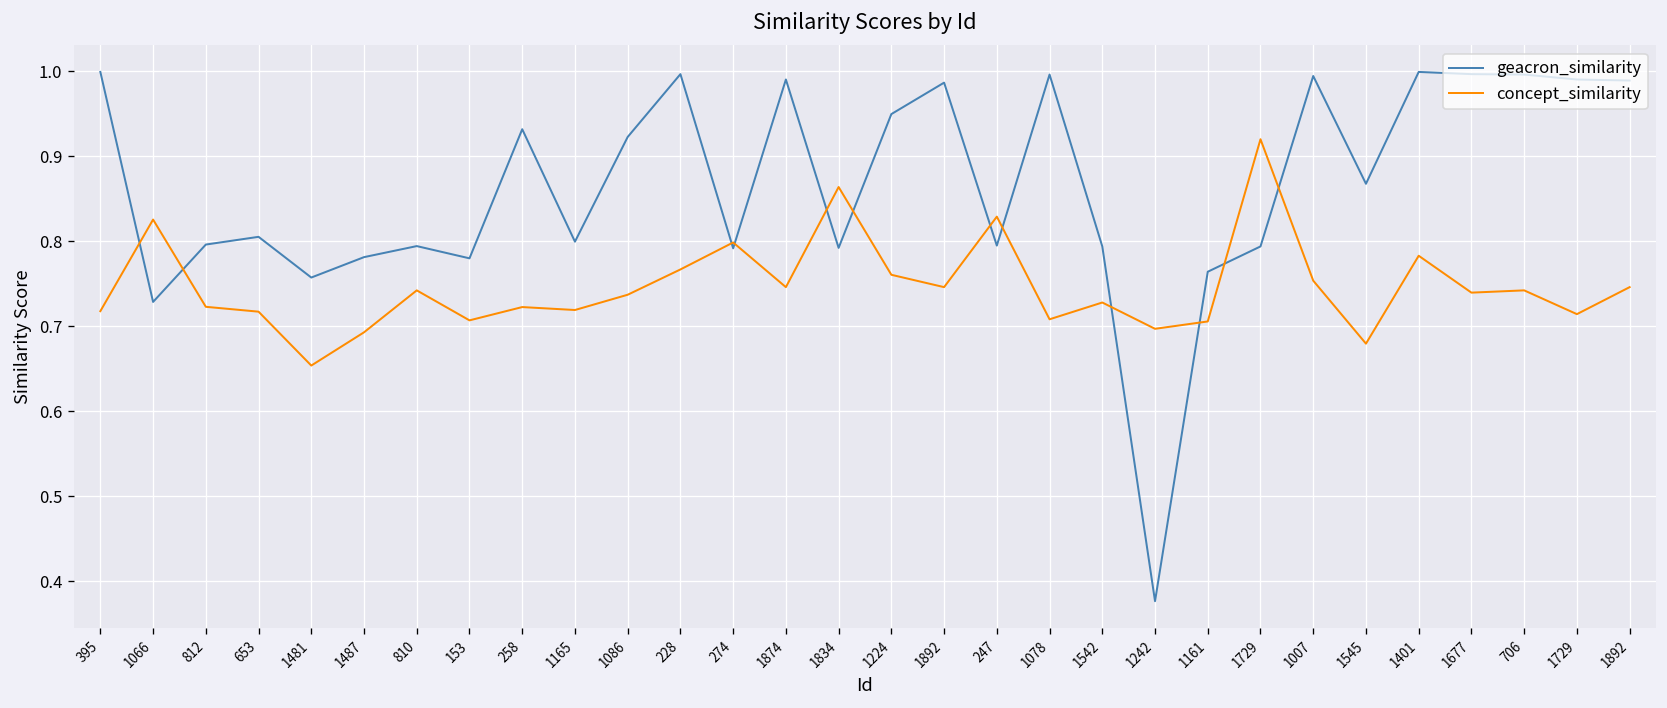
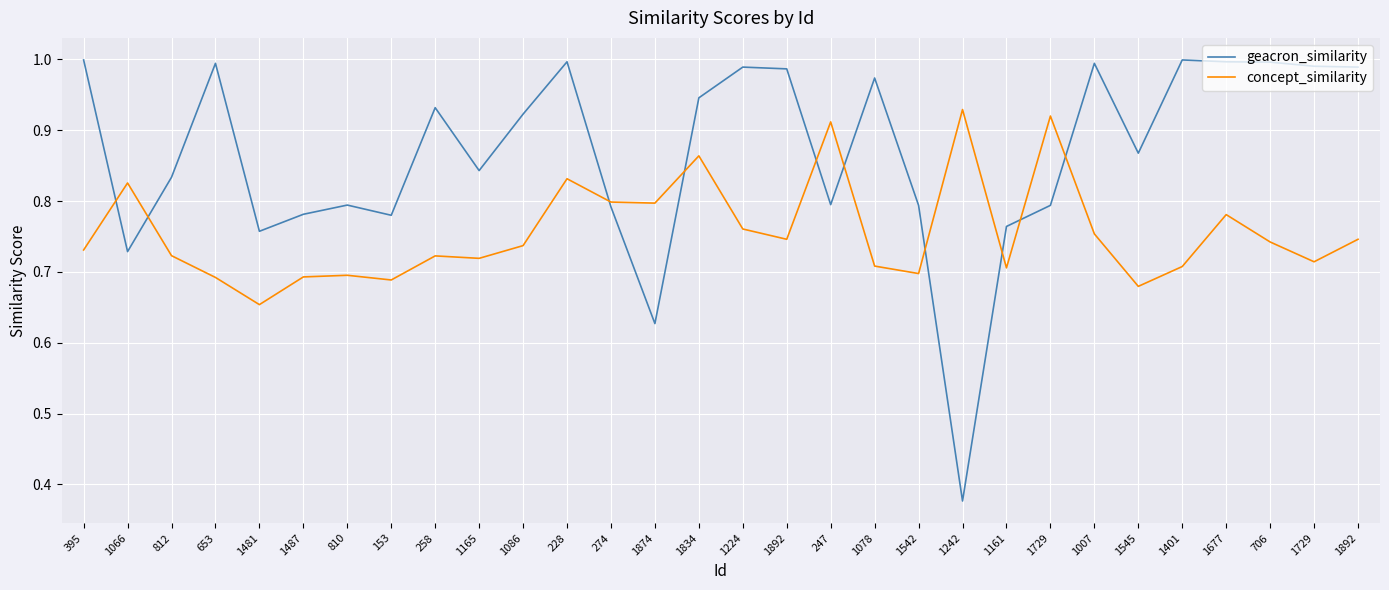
  {
    "geacron_similarity": {
      "395": 1.00,
      "1066": 0.73,
-     "812": 0.80,
-     "653": 0.81,
+     "812": 0.83,
+     "653": 0.99,
      "1481": 0.76,
      "1487": 0.78,
      "810": 0.79,
      "153": 0.78,
      "258": 0.93,
-     "1165": 0.80,
+     "1165": 0.84,
      "1086": 0.92,
      "228": 1.00,
      "274": 0.79,
-     "1874": 0.99,
-     "1834": 0.79,
-     "1224": 0.95,
+     "1874": 0.63,
+     "1834": 0.95,
+     "1224": 0.99,
      "247": 0.80,
-     "1078": 1.00,
+     "1078": 0.97,
      "1542": 0.79,
      "1242": 0.38,
      "1161": 0.76,
      "1007": 0.99,
      "1545": 0.87,
      "1401": 1.00
    },
    "concept_similarity": {
-     "395": 0.72,
+     "395": 0.73,
      "1066": 0.83,
      "812": 0.72,
-     "653": 0.72,
+     "653": 0.69,
      "1481": 0.65,
      "1487": 0.69,
-     "810": 0.74,
-     "153": 0.71,
+     "810": 0.70,
+     "153": 0.69,
      "258": 0.72,
      "1165": 0.72,
      "1086": 0.74,
-     "228": 0.77,
+     "228": 0.83,
      "274": 0.80,
-     "1874": 0.75,
+     "1874": 0.80,
      "1834": 0.86,
      "1224": 0.76,
-     "247": 0.83,
+     "247": 0.91,
      "1078": 0.71,
-     "1542": 0.73,
-     "1242": 0.70,
+     "1542": 0.70,
+     "1242": 0.93,
      "1161": 0.71,
      "1007": 0.75,
      "1545": 0.68,
-     "1401": 0.78,
-     "1677": 0.74,
+     "1401": 0.71,
+     "1677": 0.78,
      "706": 0.74
    }
  }
